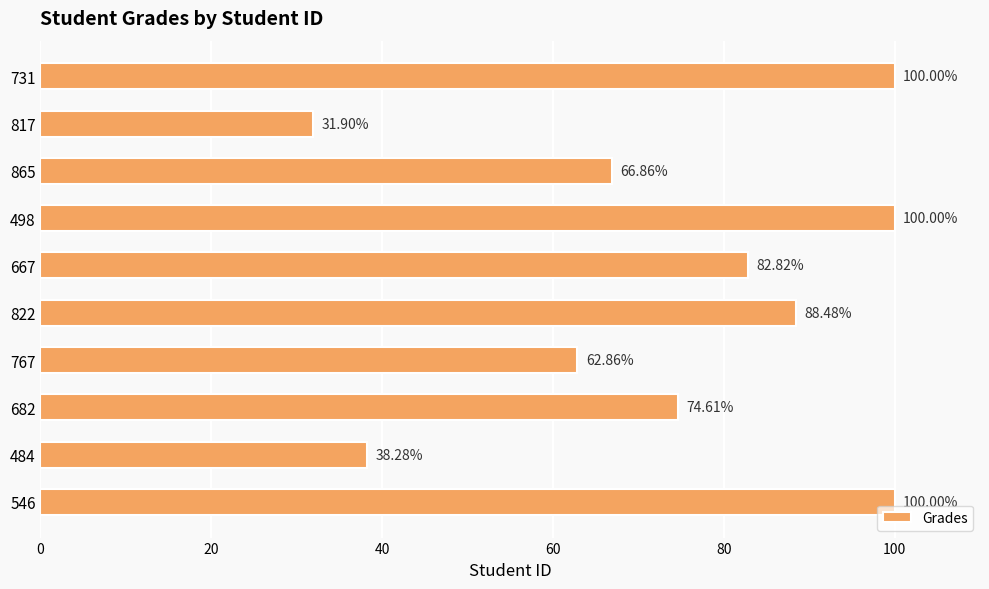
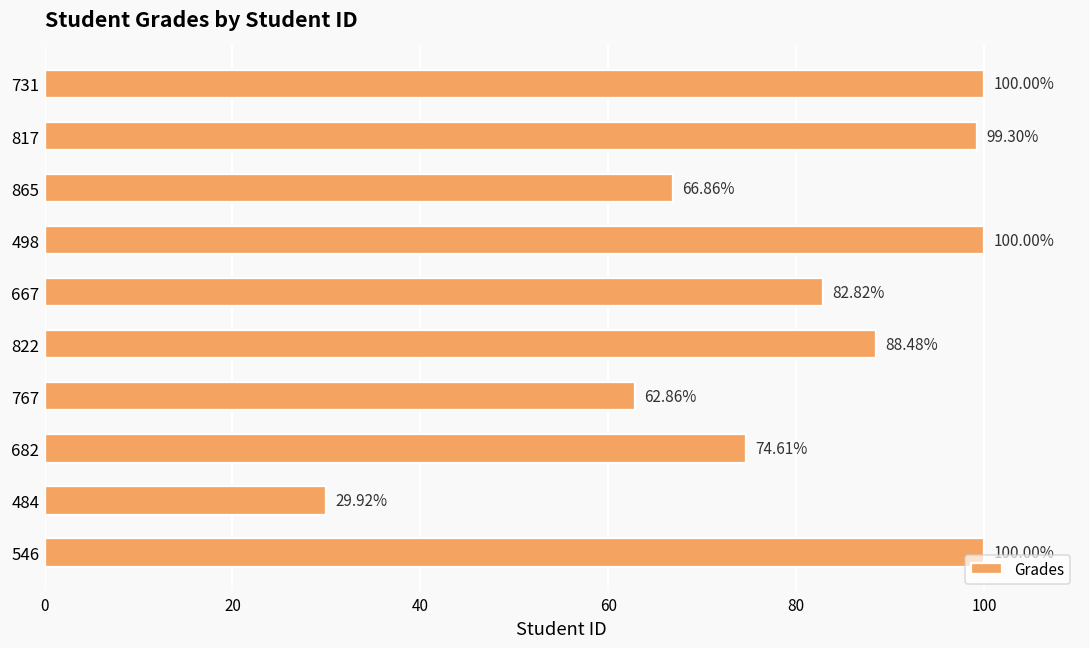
  {
    "731": "100.00%",
-   "817": "31.90%",
+   "817": "99.30%",
    "865": "66.86%",
    "498": "100.00%",
    "667": "82.82%",
    "822": "88.48%",
    "767": "62.86%",
    "682": "74.61%",
-   "484": "38.28%"
+   "484": "29.92%"
  }
